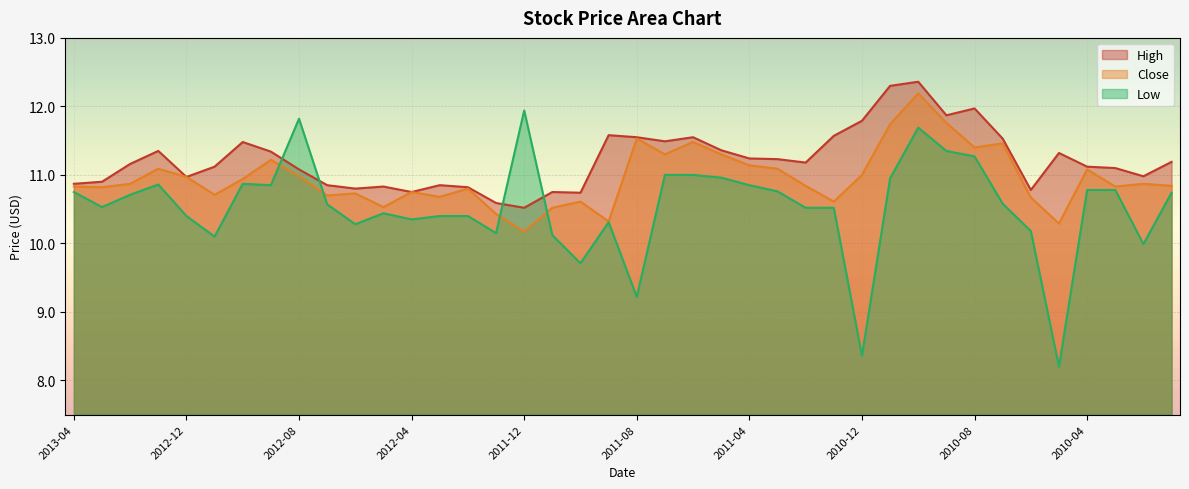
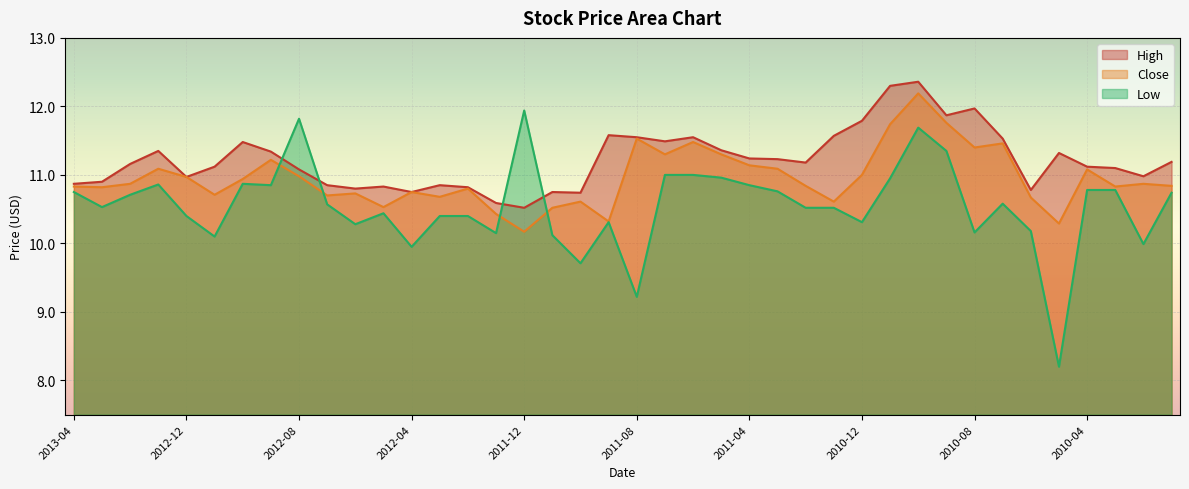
  {
    "Low": {
      "2013-04": 10.8,
      "2012-12": 10.4,
      "2012-08": 11.8,
-     "2012-04": 10.4,
+     "2012-04": 10.0,
      "2011-12": 11.9,
      "2011-08": 9.2,
      "2011-04": 10.9,
-     "2010-12": 8.4,
-     "2010-08": 11.3,
+     "2010-12": 10.3,
+     "2010-08": 10.2,
      "2010-04": 10.8
    }
  }
